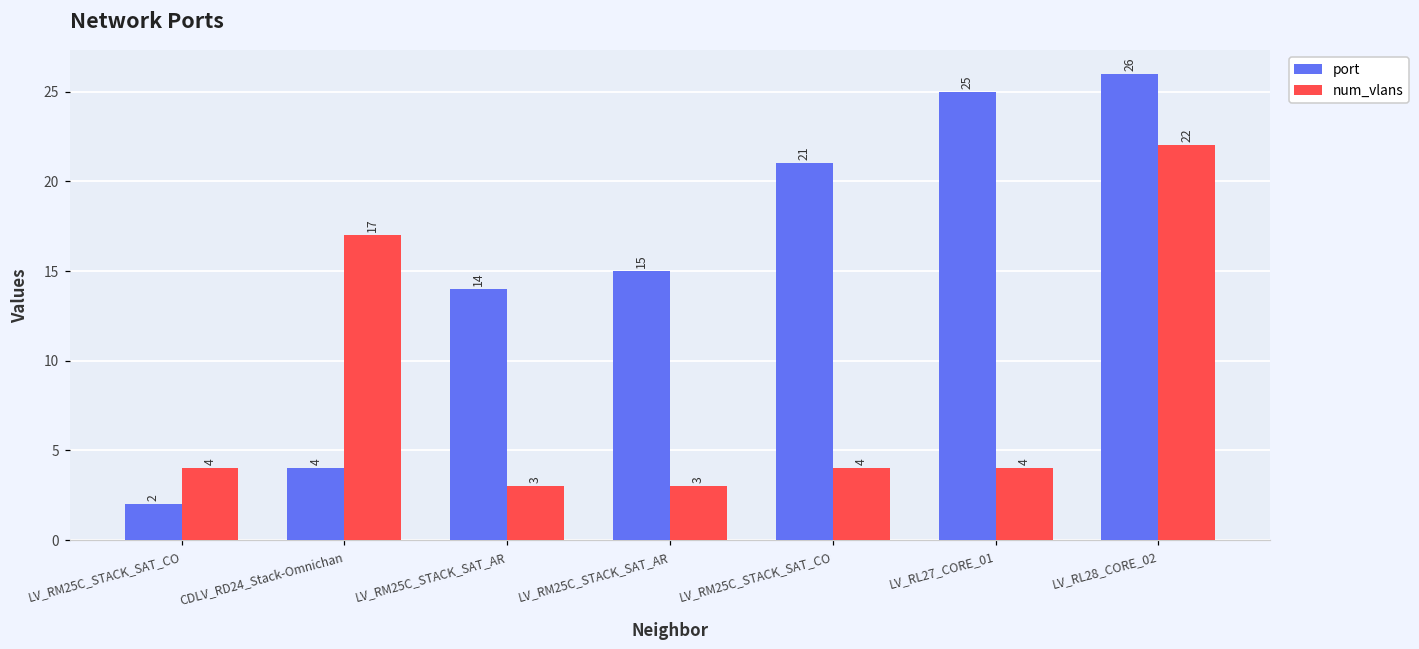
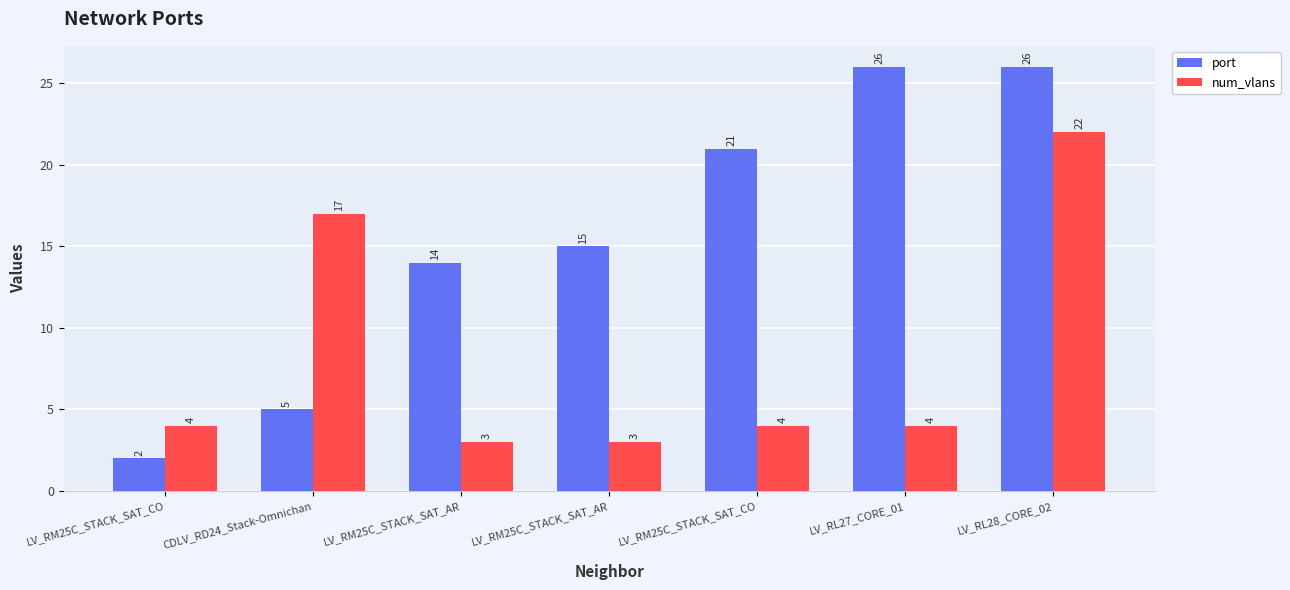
  {
    "port": {
-     "CDLV_RD24_Stack-Omnichan": 4,
-     "LV_RL27_CORE_01": 25,
+     "CDLV_RD24_Stack-Omnichan": 5,
+     "LV_RL27_CORE_01": 26,
      "LV_RL28_CORE_02": 26
    },
    "num_vlans": {
      "CDLV_RD24_Stack-Omnichan": 17,
      "LV_RL27_CORE_01": 4,
      "LV_RL28_CORE_02": 22
    }
  }
